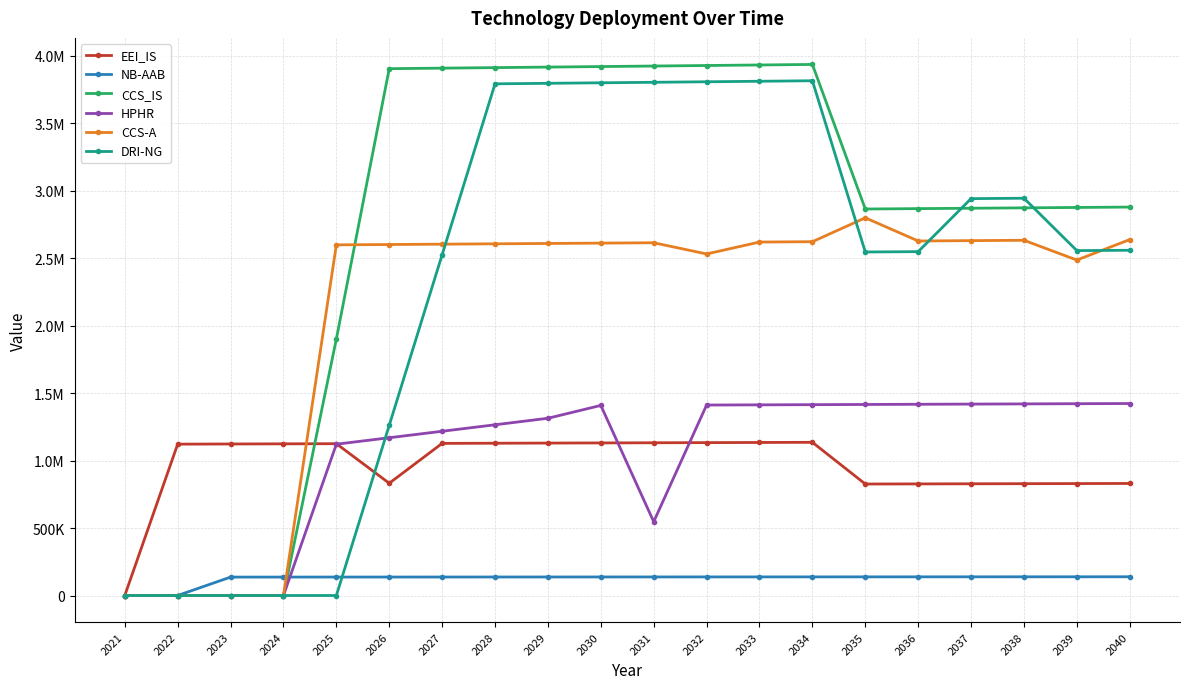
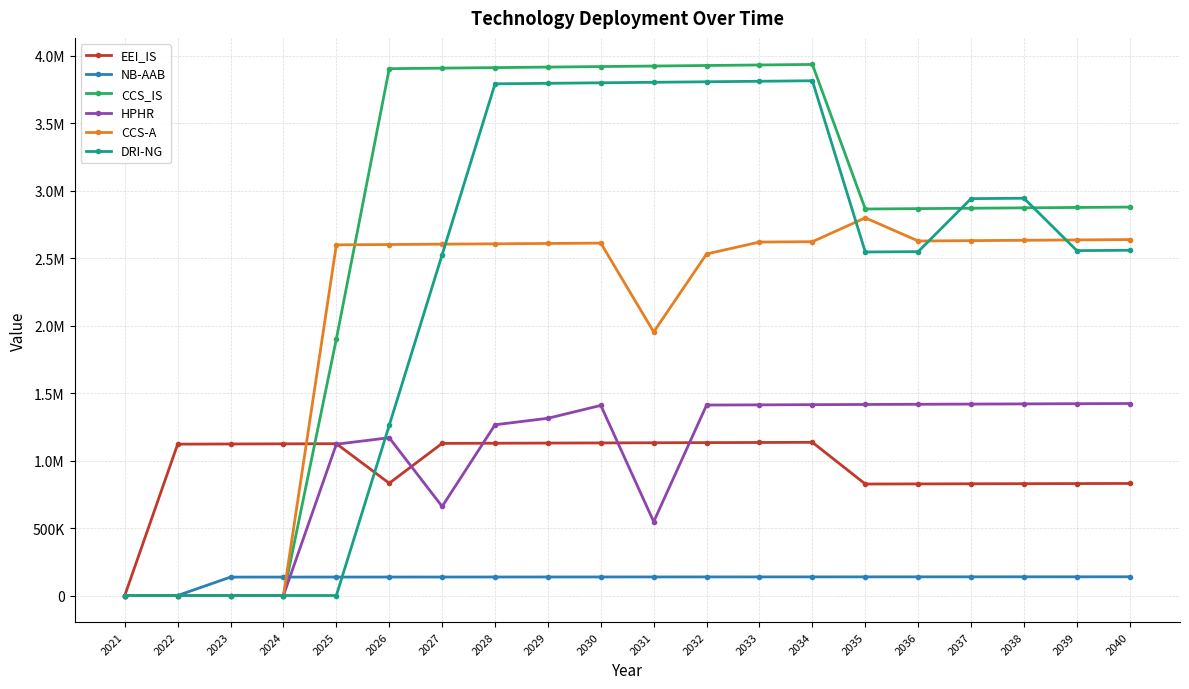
  {
    "EEI_IS": {
      "2022": 1120000,
      "2023": 1120000,
      "2024": 1120000,
      "2026": 830000,
      "2027": 1130000,
      "2028": 1130000,
      "2029": 1130000,
      "2030": 1130000,
      "2031": 1130000,
      "2032": 1130000,
      "2033": 1130000,
      "2034": 1140000,
      "2035": 830000,
      "2036": 830000,
      "2037": 830000,
      "2038": 830000,
      "2039": 830000,
      "2040": 830000
    },
    "NB-AAB": {
      "2023": 140000,
      "2024": 140000,
      "2025": 140000,
      "2026": 140000,
      "2027": 140000,
      "2028": 140000,
      "2029": 140000,
      "2030": 140000,
      "2031": 140000,
      "2032": 140000,
      "2033": 140000,
      "2034": 140000,
      "2035": 140000,
      "2036": 140000,
      "2037": 140000,
      "2038": 140000,
      "2039": 140000,
      "2040": 140000
    },
    "HPHR": {
      "2026": 1170000,
-     "2027": 1220000,
+     "2027": 660000,
      "2028": 1270000,
      "2029": 1310000,
      "2030": 1410000,
      "2031": 550000,
      "2032": 1410000,
      "2033": 1410000,
      "2034": 1410000,
      "2035": 1420000,
      "2036": 1420000,
      "2037": 1420000,
      "2038": 1420000,
      "2039": 1420000,
      "2040": 1420000
    },
    "CCS-A": {
      "2025": 2600000,
      "2026": 2600000,
      "2027": 2600000,
      "2028": 2610000,
      "2029": 2610000,
      "2030": 2610000,
-     "2031": 2610000,
+     "2031": 1950000,
      "2032": 2530000,
      "2033": 2620000,
      "2034": 2620000,
      "2035": 2800000,
      "2036": 2630000,
      "2037": 2630000,
      "2038": 2630000,
-     "2039": 2490000,
+     "2039": 2640000,
      "2040": 2640000
    }
  }
